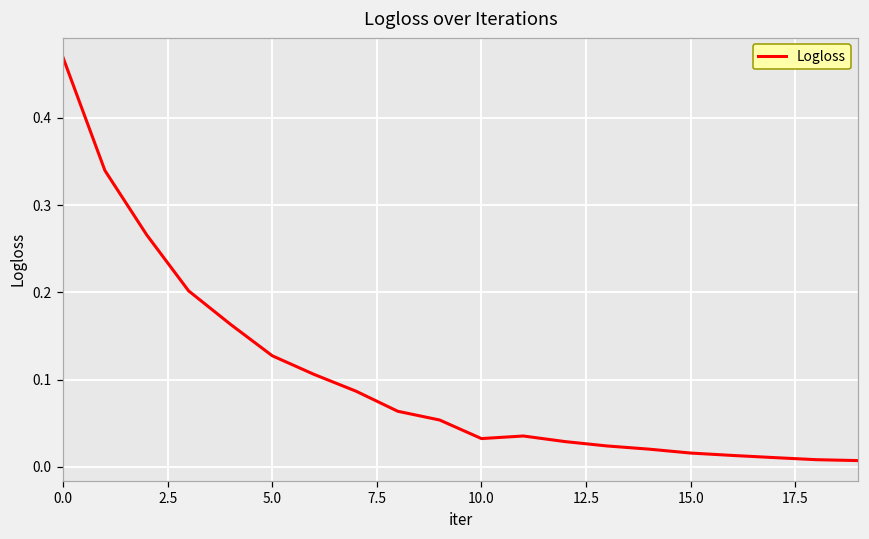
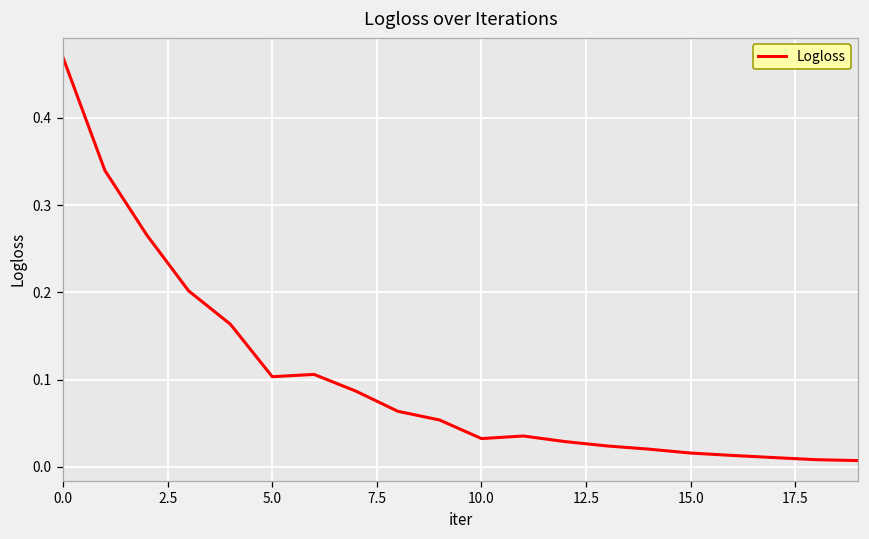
  {
    "0.0": 0.47,
-   "5.0": 0.13,
+   "5.0": 0.10,
    "10.0": 0.03,
    "15.0": 0.02
  }
